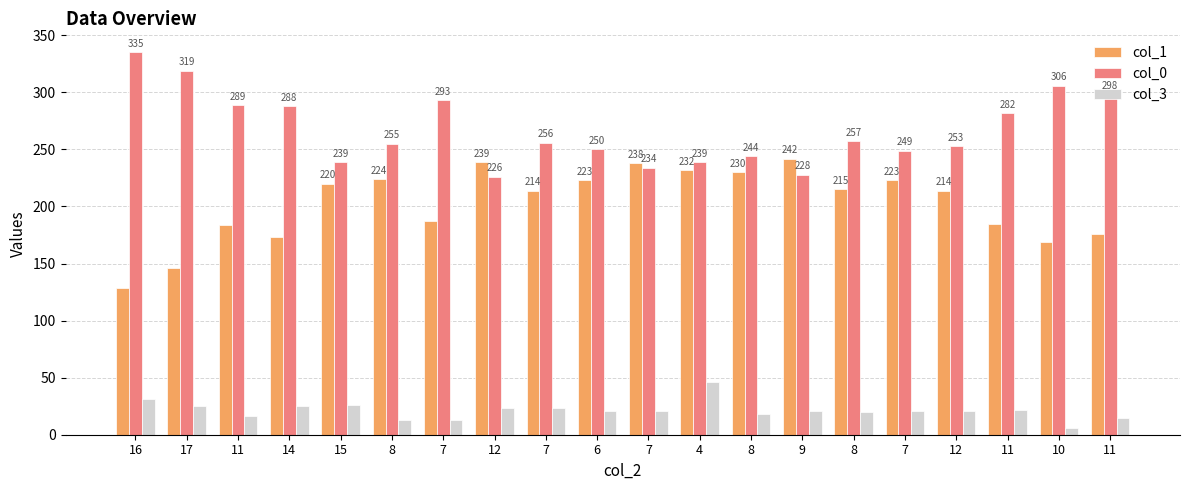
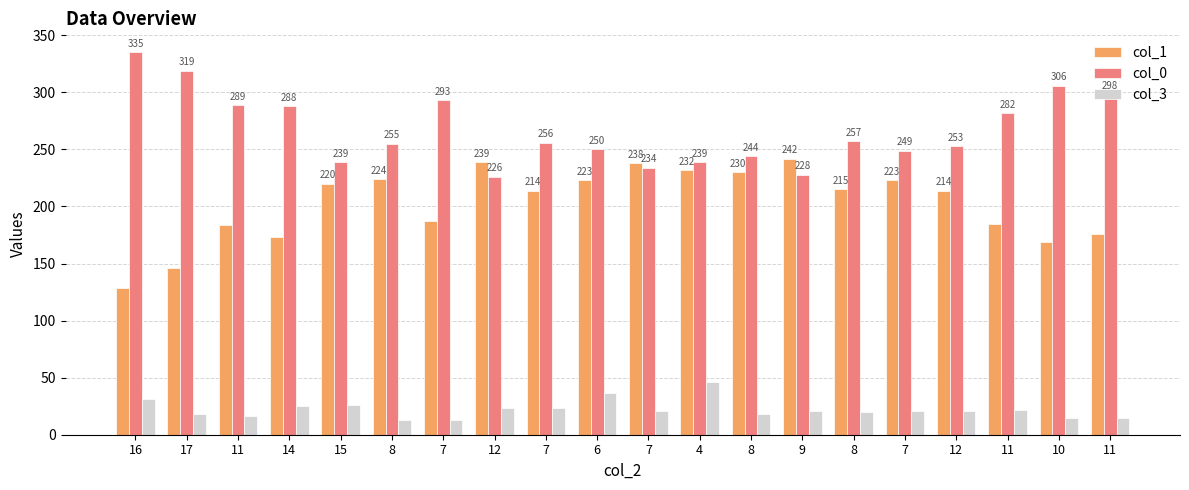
  {
    "col_3": {
      "16": 31,
-     "17": 25,
+     "17": 18,
      "14": 25,
      "15": 26,
-     "6": 21,
+     "6": 37,
      "4": 46,
      "9": 21,
-     "10": 6
+     "10": 15
    }
  }
